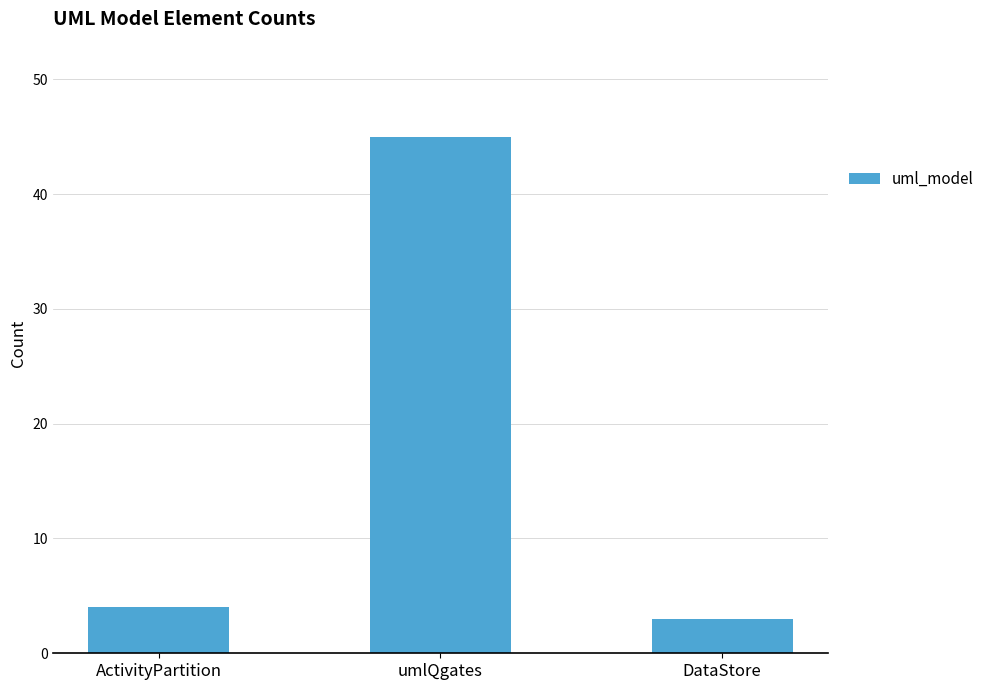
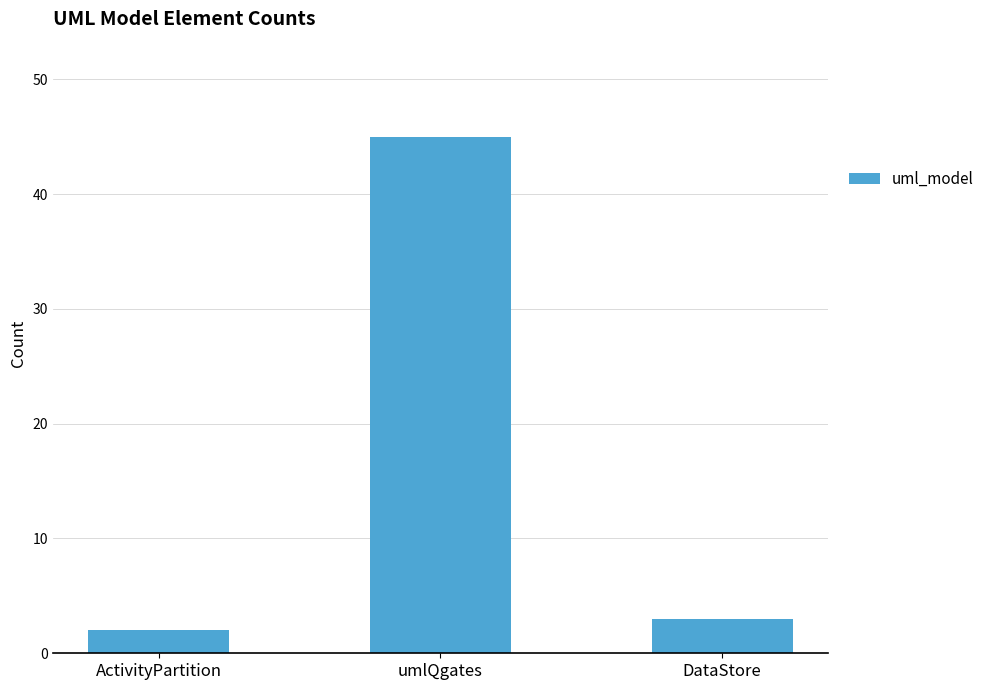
  {
-   "ActivityPartition": 4,
+   "ActivityPartition": 2,
    "umlQgates": 45,
    "DataStore": 3
  }
